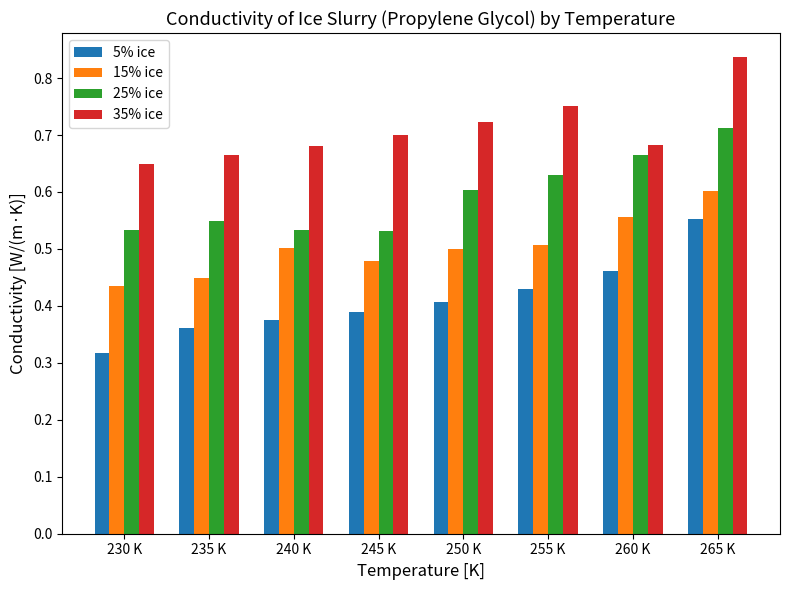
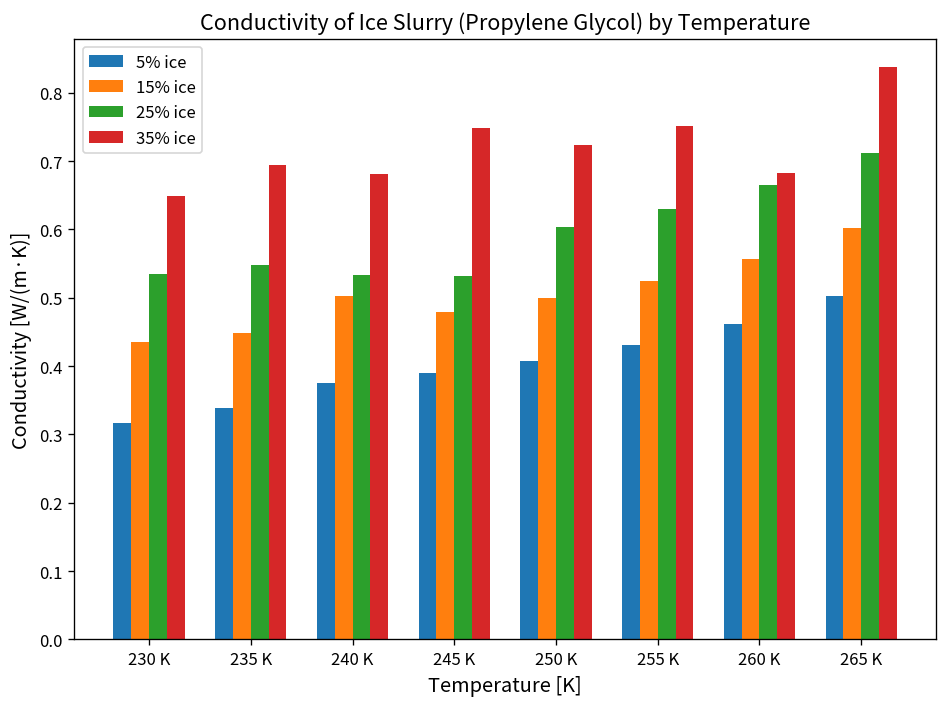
  {
    "5% ice": {
      "230 K": 0.32,
-     "235 K": 0.36,
+     "235 K": 0.34,
      "240 K": 0.37,
      "245 K": 0.39,
      "250 K": 0.41,
      "255 K": 0.43,
      "260 K": 0.46,
-     "265 K": 0.55
+     "265 K": 0.50
    },
    "15% ice": {
      "230 K": 0.44,
      "235 K": 0.45,
      "240 K": 0.50,
      "245 K": 0.48,
      "250 K": 0.50,
-     "255 K": 0.51,
+     "255 K": 0.52,
      "260 K": 0.56,
      "265 K": 0.60
    },
    "25% ice": {
      "230 K": 0.53,
      "235 K": 0.55,
      "240 K": 0.53,
      "245 K": 0.53,
      "250 K": 0.60,
      "255 K": 0.63,
      "260 K": 0.67,
      "265 K": 0.71
    },
    "35% ice": {
      "230 K": 0.65,
-     "235 K": 0.66,
+     "235 K": 0.69,
      "240 K": 0.68,
-     "245 K": 0.70,
+     "245 K": 0.75,
      "250 K": 0.72,
      "255 K": 0.75,
      "260 K": 0.68,
      "265 K": 0.84
    }
  }
